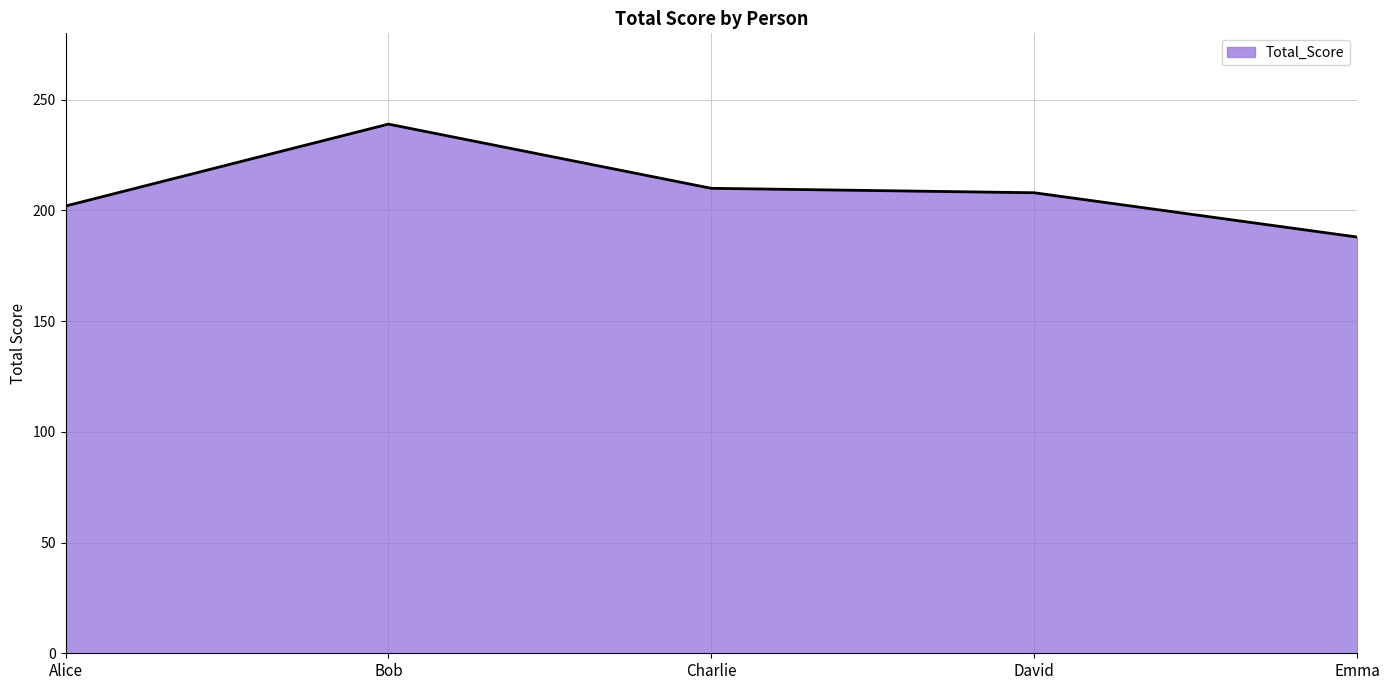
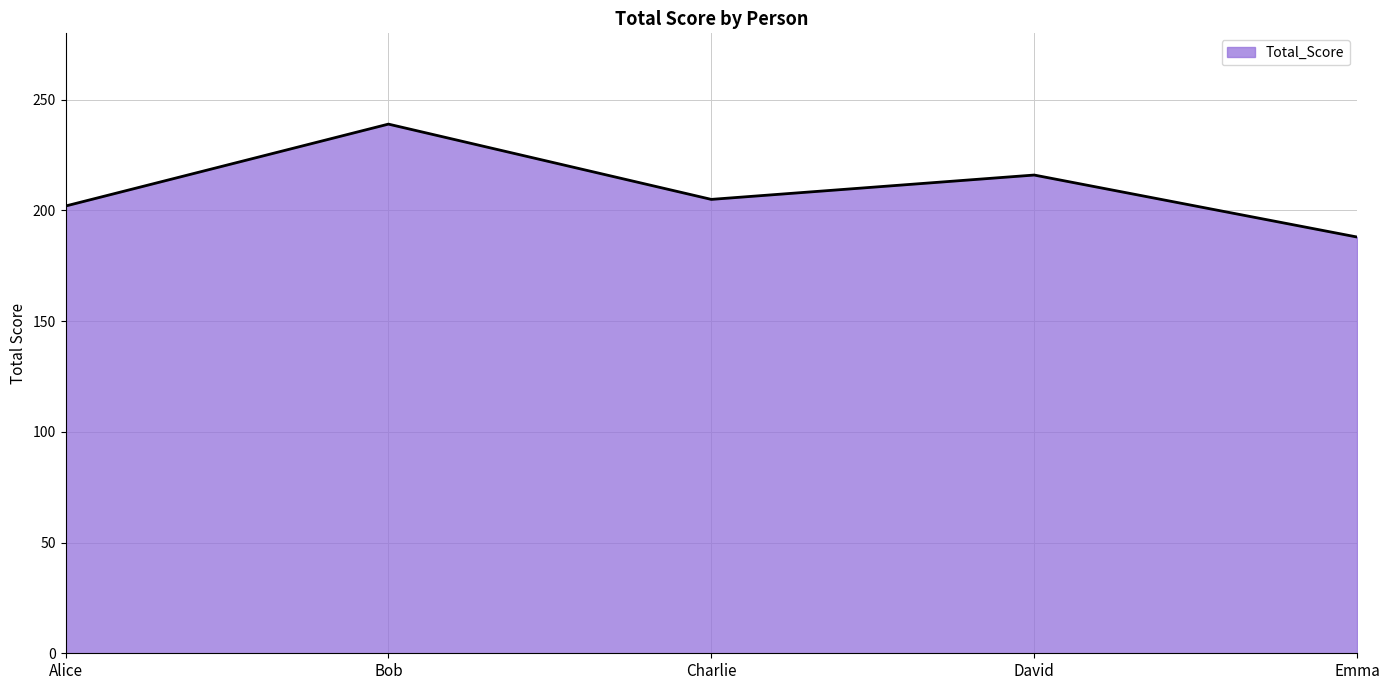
  {
    "Alice": 202,
    "Bob": 239,
-   "Charlie": 210,
-   "David": 208,
+   "Charlie": 205,
+   "David": 216,
    "Emma": 188
  }
